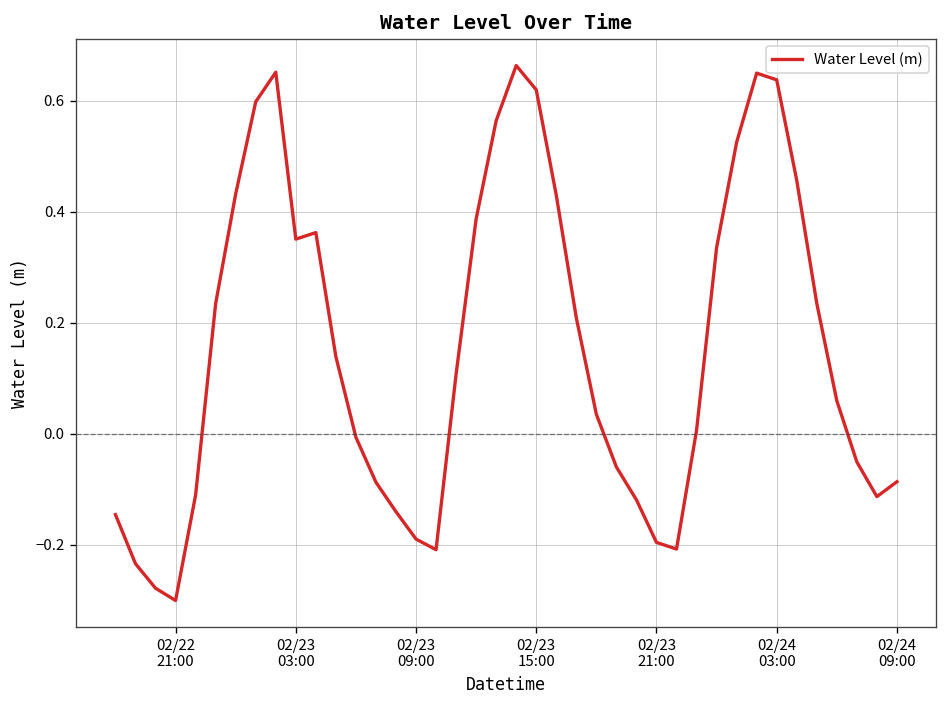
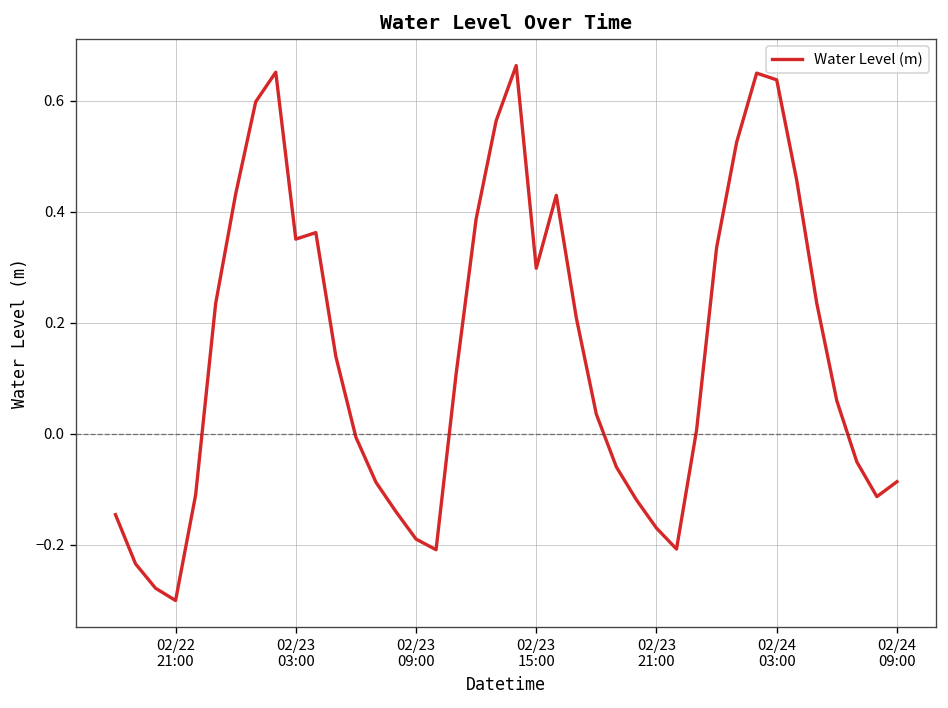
  {
    "02/22 21:00": -0.30,
    "02/23 03:00": 0.35,
    "02/23 09:00": -0.19,
-   "02/23 15:00": 0.62,
-   "02/23 21:00": -0.20,
+   "02/23 15:00": 0.30,
+   "02/23 21:00": -0.17,
    "02/24 03:00": 0.64,
    "02/24 09:00": -0.09
  }
